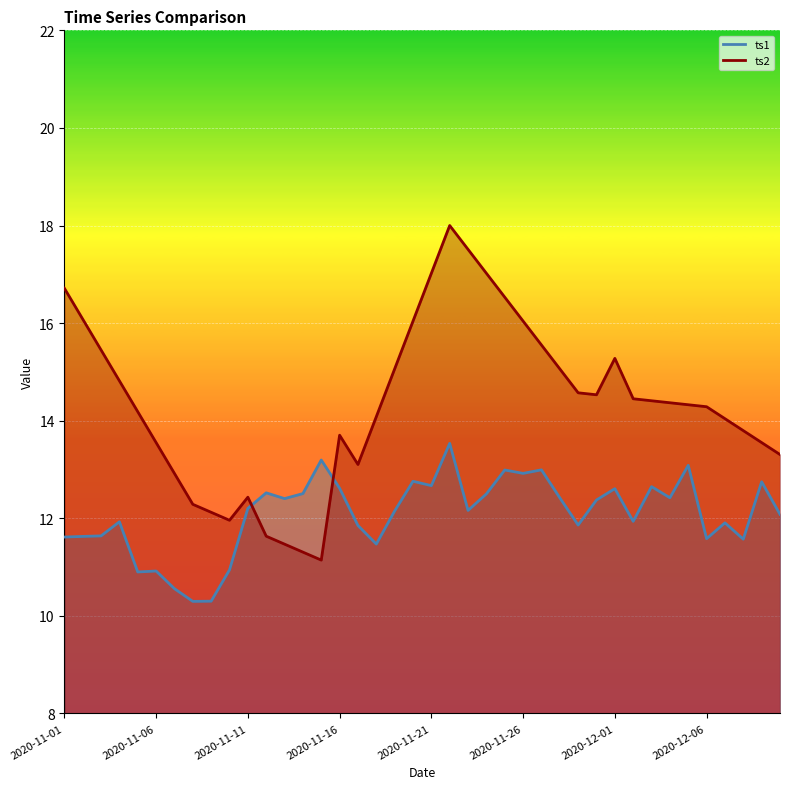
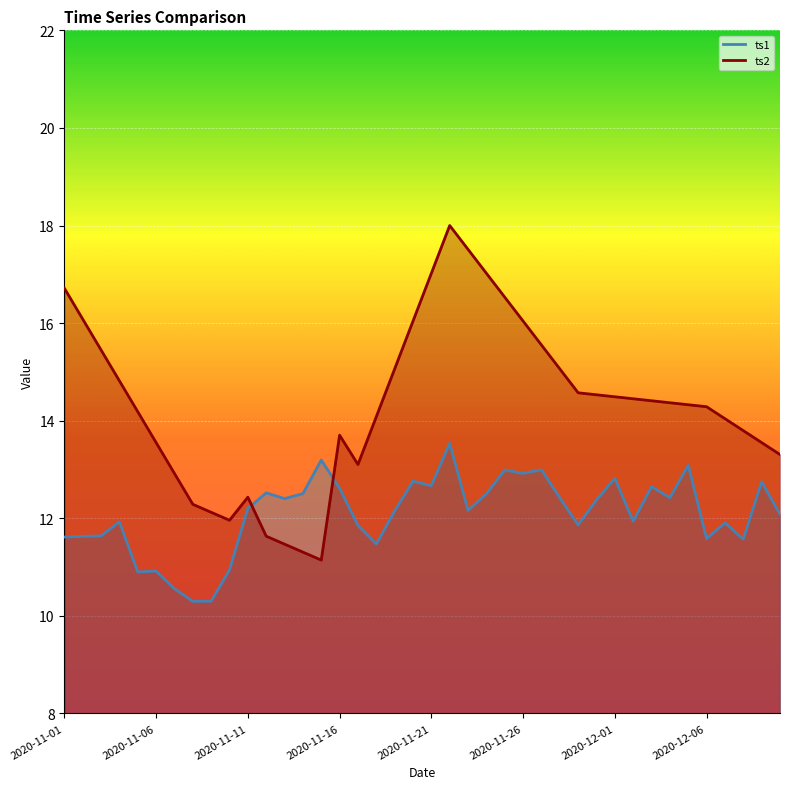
  {
    "ts1": {
      "2020-11-01": 11.6,
      "2020-11-06": 10.9,
      "2020-11-11": 12.2,
      "2020-11-16": 12.6,
      "2020-11-21": 12.7,
      "2020-11-26": 12.9,
-     "2020-12-01": 12.6,
+     "2020-12-01": 12.8,
      "2020-12-06": 11.6
    },
    "ts2": {
      "2020-11-01": 16.7,
      "2020-11-06": 13.6,
      "2020-11-11": 12.4,
      "2020-11-16": 13.7,
      "2020-11-21": 17.0,
      "2020-11-26": 16.0,
-     "2020-12-01": 15.3,
+     "2020-12-01": 14.5,
      "2020-12-06": 14.3
    }
  }
